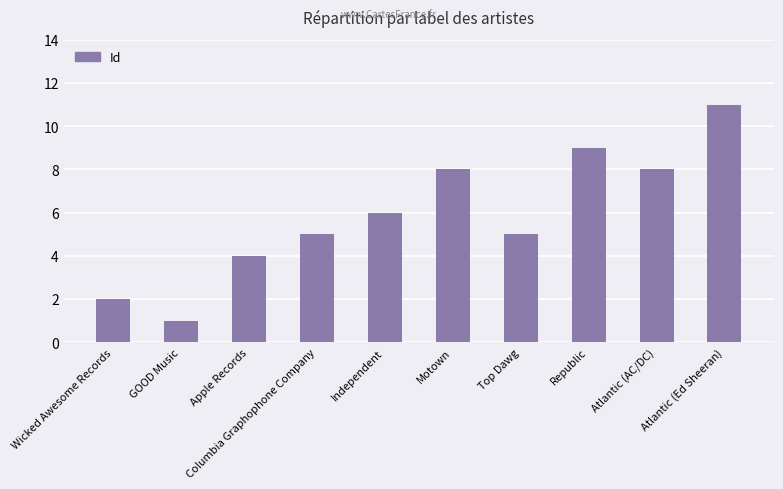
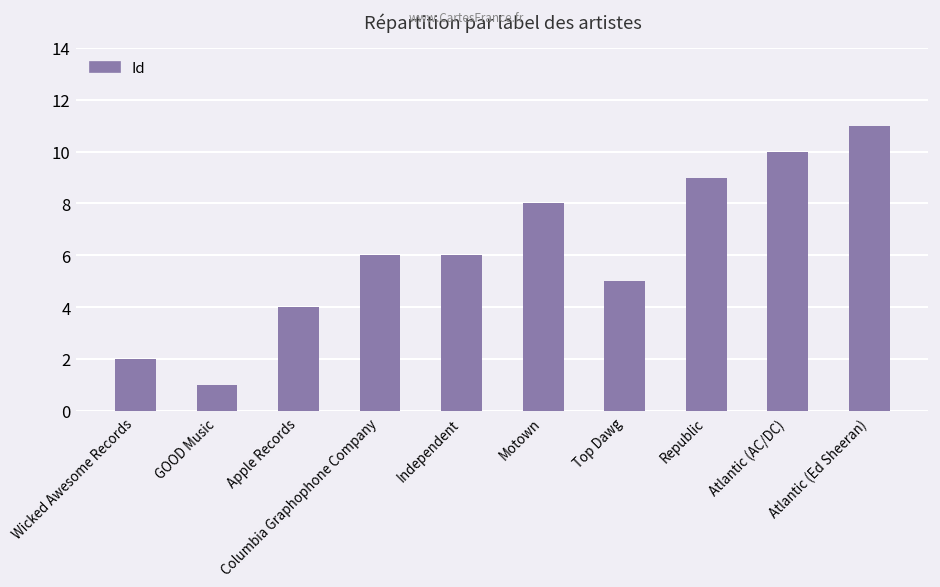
  {
    "Wicked Awesome Records": 2,
    "GOOD Music": 1,
    "Apple Records": 4,
-   "Columbia Graphophone Company": 5,
+   "Columbia Graphophone Company": 6,
    "Independent": 6,
    "Motown": 8,
    "Top Dawg": 5,
    "Republic": 9,
-   "Atlantic (AC/DC)": 8,
+   "Atlantic (AC/DC)": 10,
    "Atlantic (Ed Sheeran)": 11
  }
